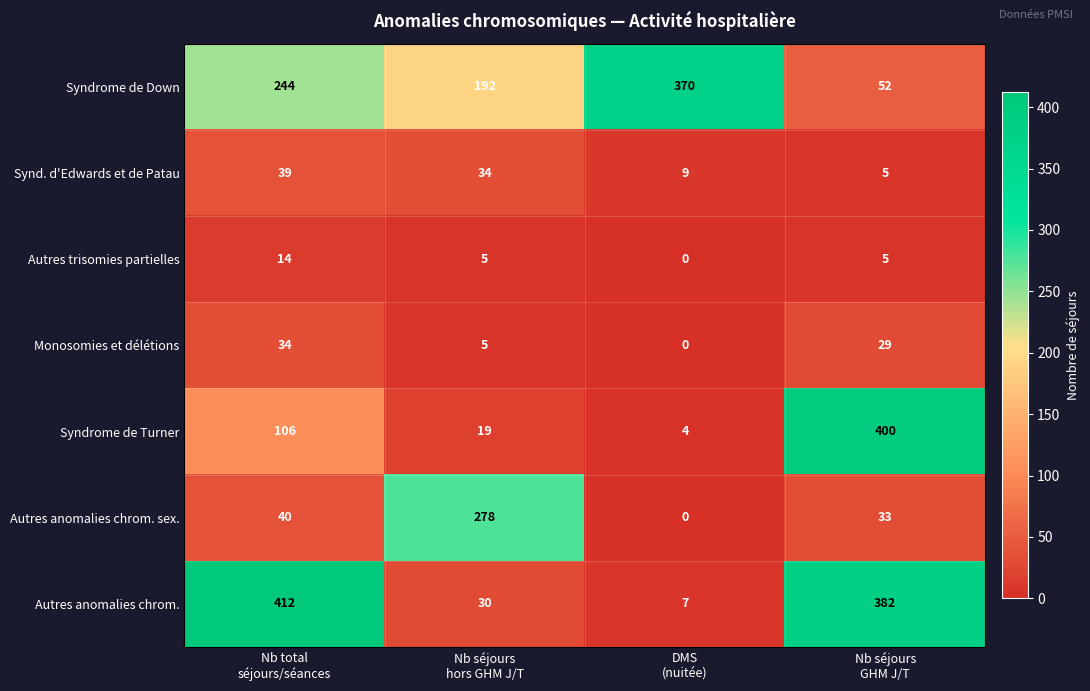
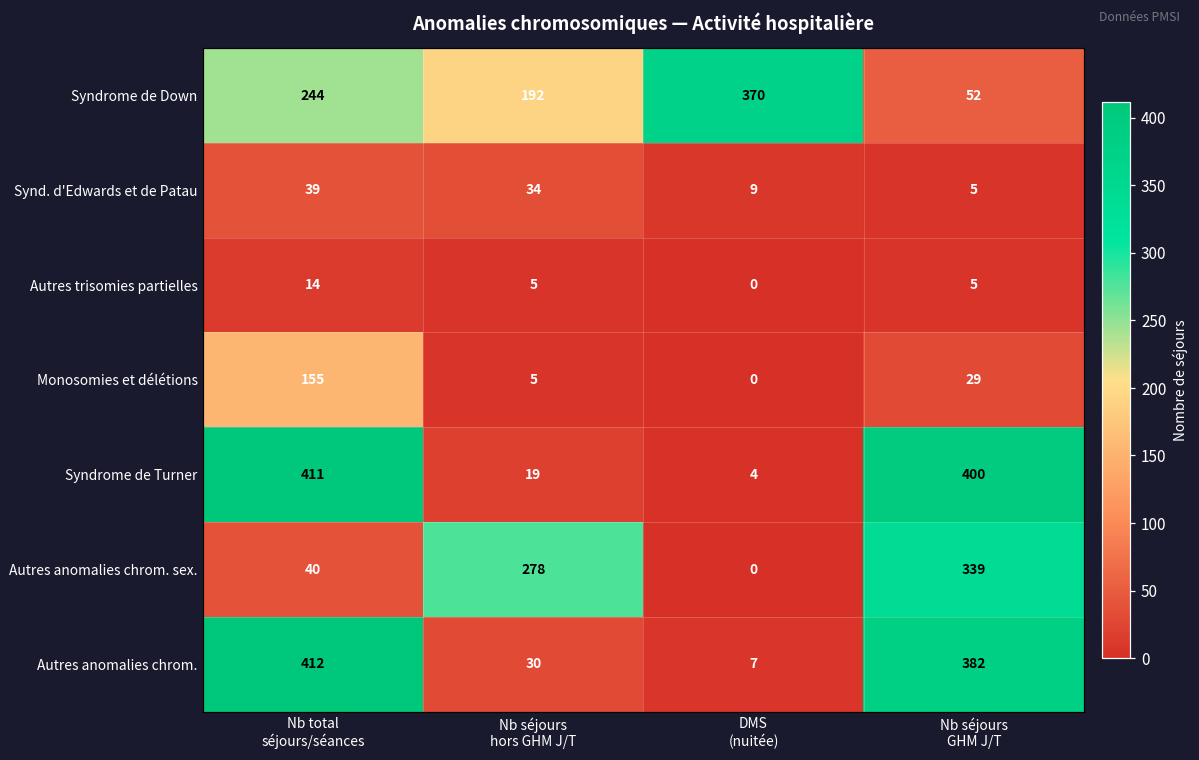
  {
    "Syndrome de Down": {
      "Nb total séjours/séances": 244,
      "Nb séjours hors GHM J/T": 192,
      "DMS (nuitée)": 370,
      "Nb séjours GHM J/T": 52
    },
    "Synd. d'Edwards et de Patau": {
      "Nb total séjours/séances": 39,
      "Nb séjours hors GHM J/T": 34,
      "DMS (nuitée)": 9,
      "Nb séjours GHM J/T": 5
    },
    "Autres trisomies partielles": {
      "Nb total séjours/séances": 14,
      "Nb séjours hors GHM J/T": 5,
      "DMS (nuitée)": 0,
      "Nb séjours GHM J/T": 5
    },
    "Monosomies et délétions": {
-     "Nb total séjours/séances": 34,
+     "Nb total séjours/séances": 155,
      "Nb séjours hors GHM J/T": 5,
      "DMS (nuitée)": 0,
      "Nb séjours GHM J/T": 29
    },
    "Syndrome de Turner": {
-     "Nb total séjours/séances": 106,
+     "Nb total séjours/séances": 411,
      "Nb séjours hors GHM J/T": 19,
      "DMS (nuitée)": 4,
      "Nb séjours GHM J/T": 400
    },
    "Autres anomalies chrom. sex.": {
      "Nb total séjours/séances": 40,
      "Nb séjours hors GHM J/T": 278,
      "DMS (nuitée)": 0,
-     "Nb séjours GHM J/T": 33
+     "Nb séjours GHM J/T": 339
    },
    "Autres anomalies chrom.": {
      "Nb total séjours/séances": 412,
      "Nb séjours hors GHM J/T": 30,
      "DMS (nuitée)": 7,
      "Nb séjours GHM J/T": 382
    }
  }
